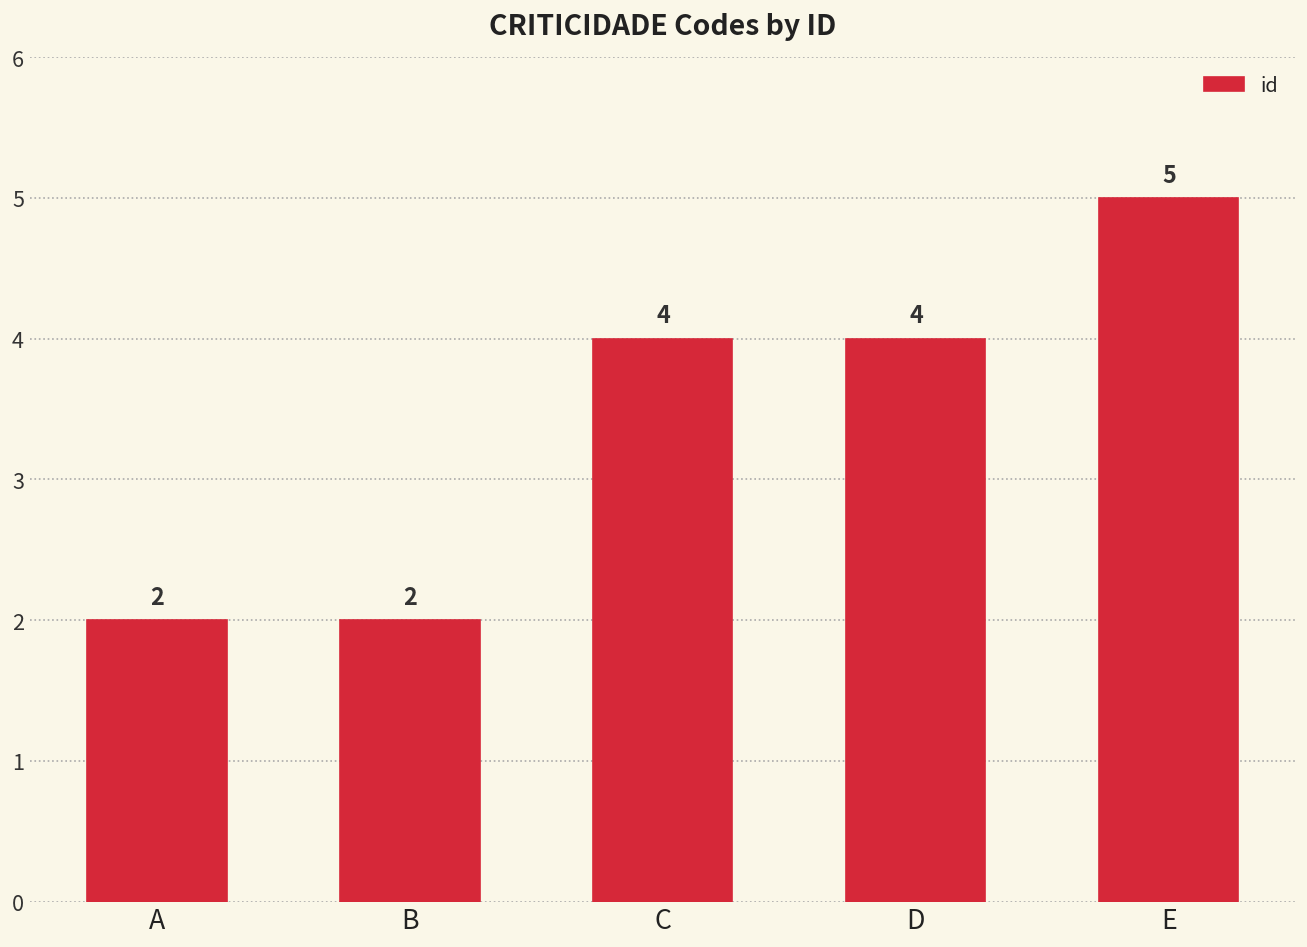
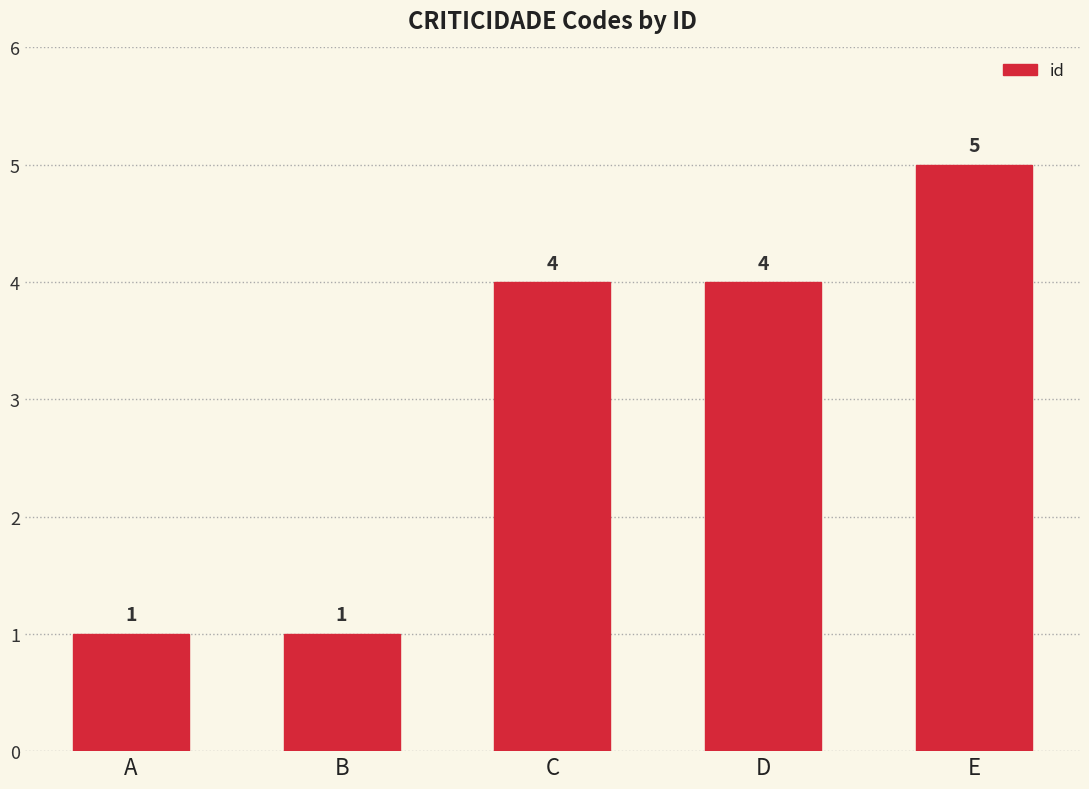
  {
-   "A": 2,
-   "B": 2,
+   "A": 1,
+   "B": 1,
    "C": 4,
    "D": 4,
    "E": 5
  }
